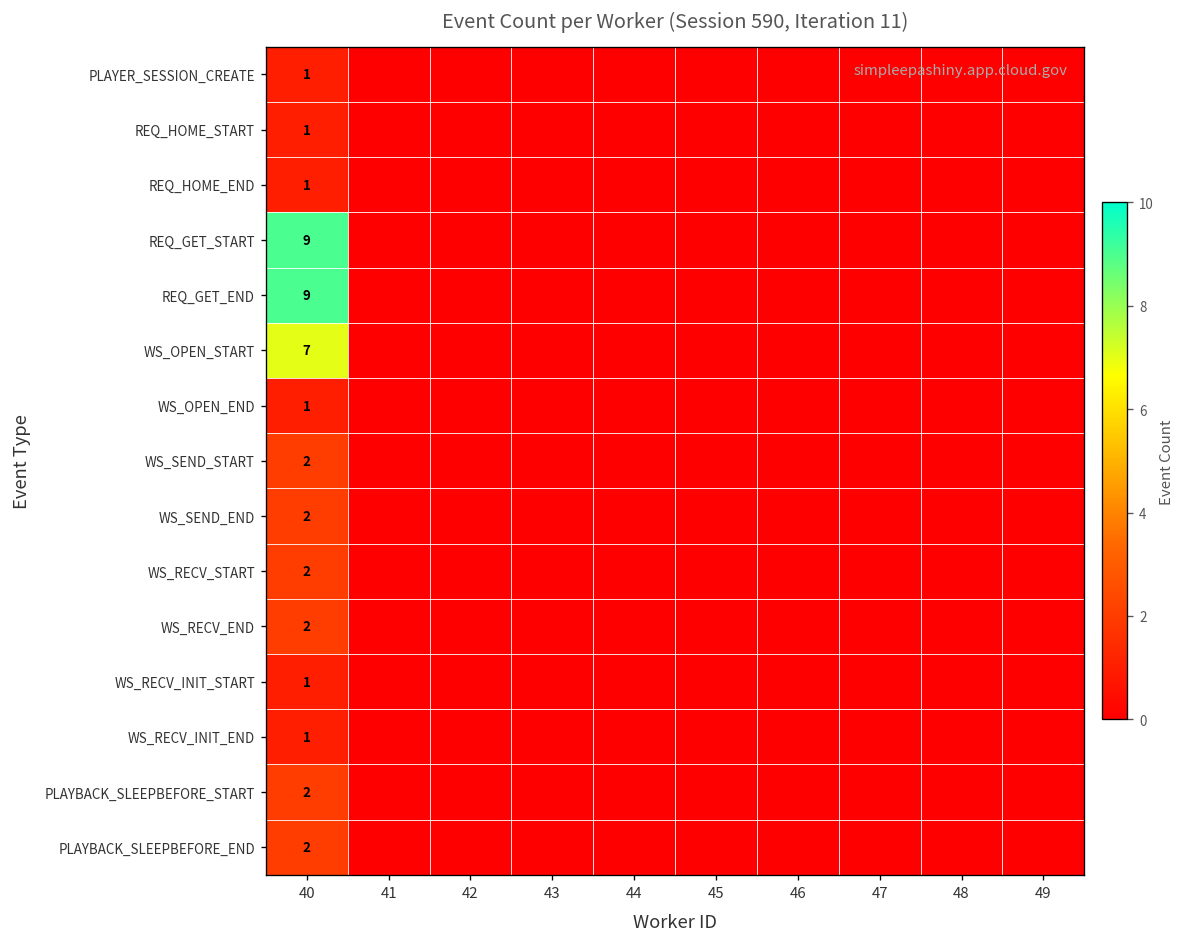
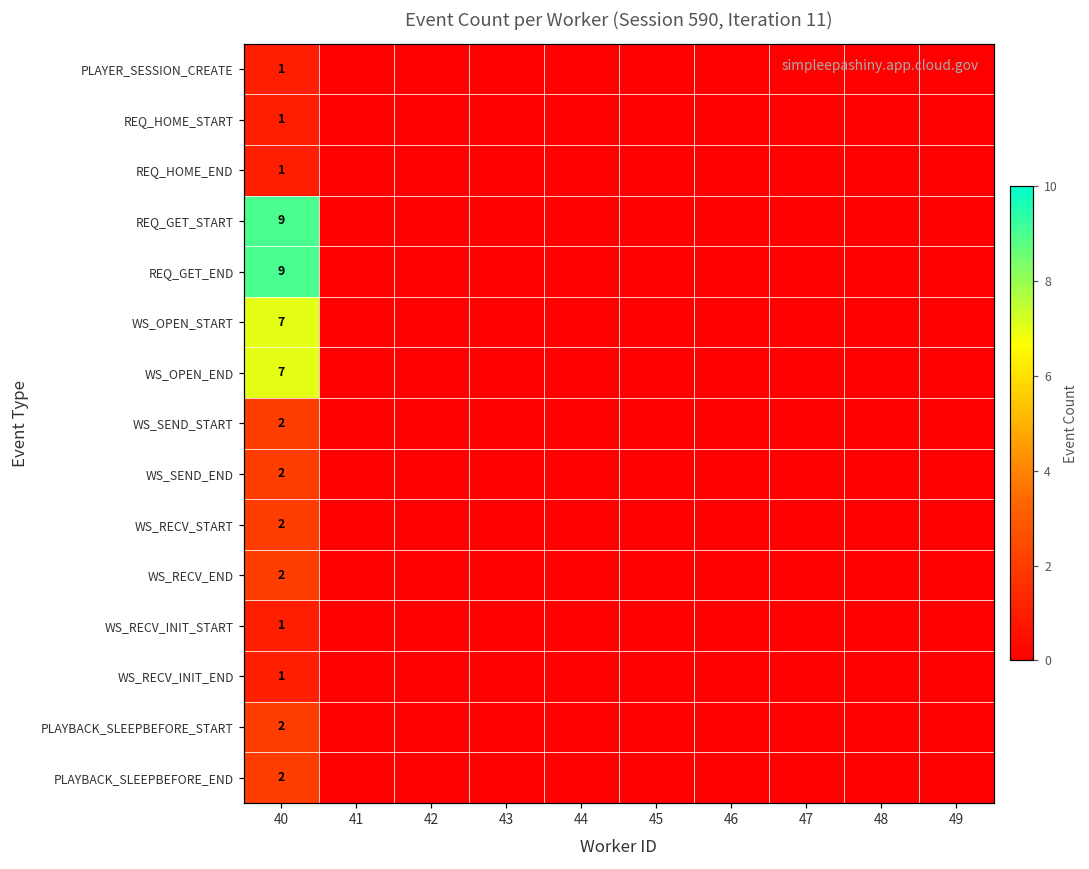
  {
    "PLAYER_SESSION_CREATE": {
      "40": 1
    },
    "REQ_HOME_START": {
      "40": 1
    },
    "REQ_HOME_END": {
      "40": 1
    },
    "REQ_GET_START": {
      "40": 9
    },
    "REQ_GET_END": {
      "40": 9
    },
    "WS_OPEN_START": {
      "40": 7
    },
    "WS_OPEN_END": {
-     "40": 1
+     "40": 7
    },
    "WS_SEND_START": {
      "40": 2
    },
    "WS_SEND_END": {
      "40": 2
    },
    "WS_RECV_START": {
      "40": 2
    },
    "WS_RECV_END": {
      "40": 2
    },
    "WS_RECV_INIT_START": {
      "40": 1
    },
    "WS_RECV_INIT_END": {
      "40": 1
    },
    "PLAYBACK_SLEEPBEFORE_START": {
      "40": 2
    },
    "PLAYBACK_SLEEPBEFORE_END": {
      "40": 2
    }
  }
